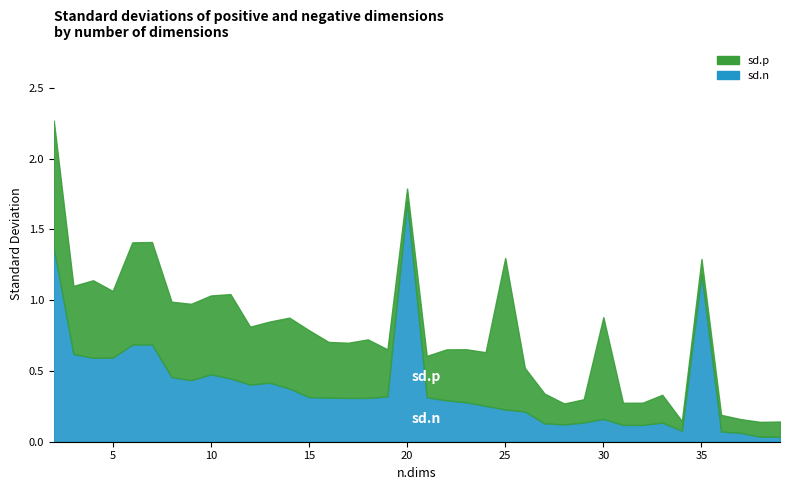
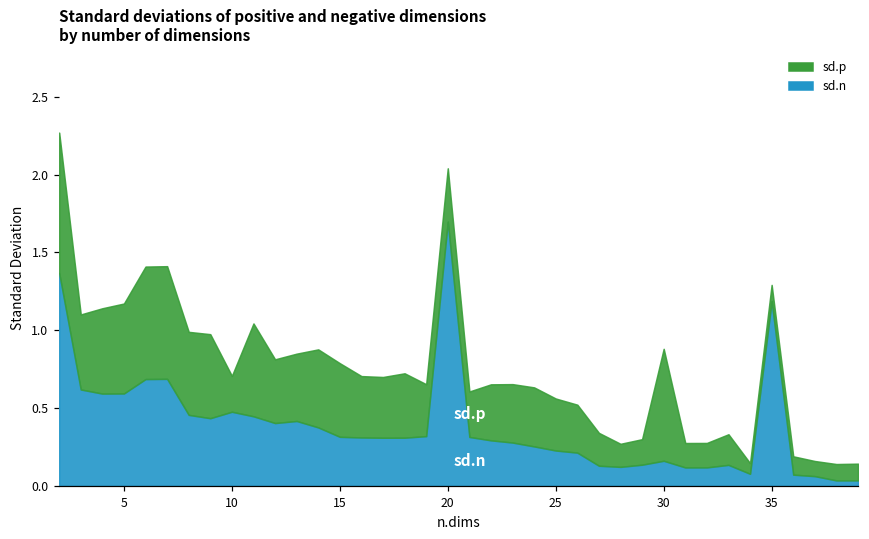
  {
    "sd.n": {
      "5": 0.59,
      "10": 0.48,
      "15": 0.32,
      "20": 1.70,
      "25": 0.23,
      "30": 0.16,
      "35": 1.19
    },
    "sd.p": {
-     "5": 0.47,
-     "10": 0.56,
+     "5": 0.58,
+     "10": 0.23,
      "15": 0.47,
-     "20": 0.09,
-     "25": 1.07,
+     "20": 0.34,
+     "25": 0.33,
      "30": 0.72,
      "35": 0.10
    }
  }
